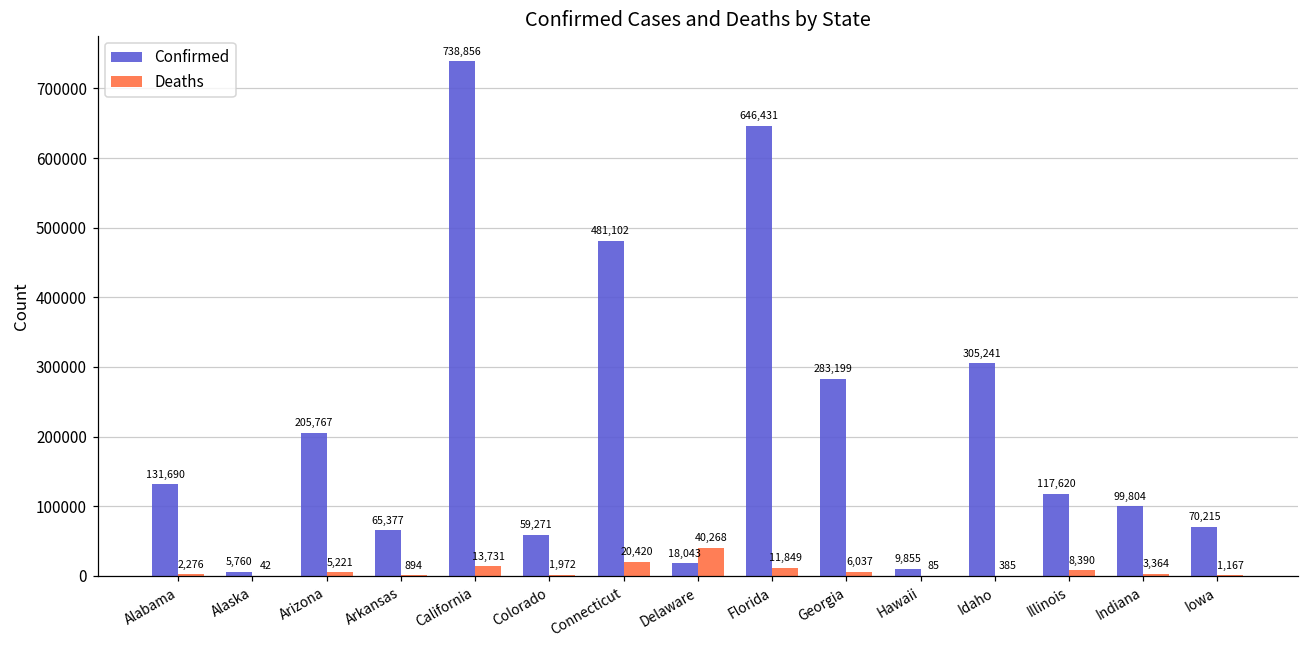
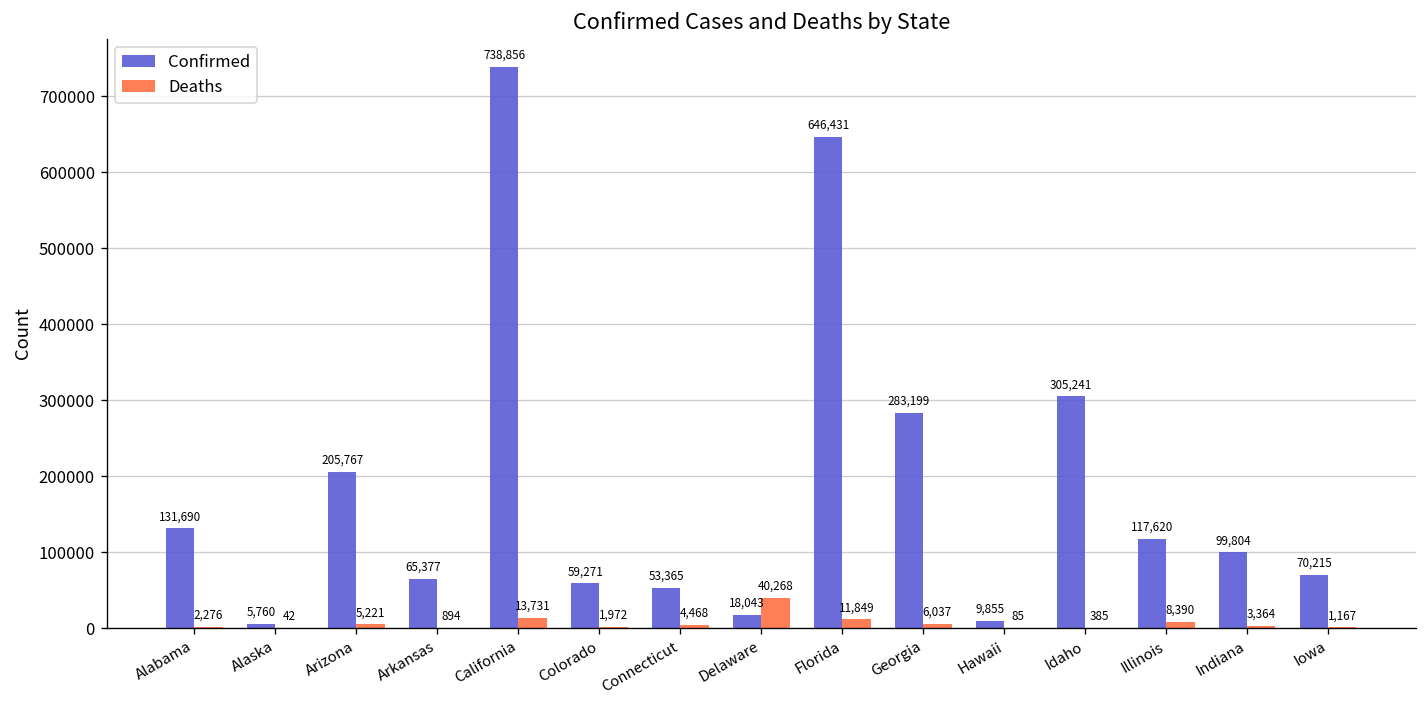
  {
    "Confirmed": {
      "Alabama": "131,690",
      "Alaska": "5,760",
      "Arizona": "205,767",
      "Arkansas": "65,377",
      "California": "738,856",
      "Colorado": "59,271",
-     "Connecticut": "481,102",
+     "Connecticut": "53,365",
      "Delaware": "18,043",
      "Florida": "646,431",
      "Georgia": "283,199",
      "Hawaii": "9,855",
      "Idaho": "305,241",
      "Illinois": "117,620",
      "Indiana": "99,804",
      "Iowa": "70,215"
    },
    "Deaths": {
      "Alabama": "2,276",
      "Alaska": "42",
      "Arizona": "5,221",
      "Arkansas": "894",
      "California": "13,731",
      "Colorado": "1,972",
-     "Connecticut": "20,420",
+     "Connecticut": "4,468",
      "Delaware": "40,268",
      "Florida": "11,849",
      "Georgia": "6,037",
      "Hawaii": "85",
      "Idaho": "385",
      "Illinois": "8,390",
      "Indiana": "3,364",
      "Iowa": "1,167"
    }
  }
